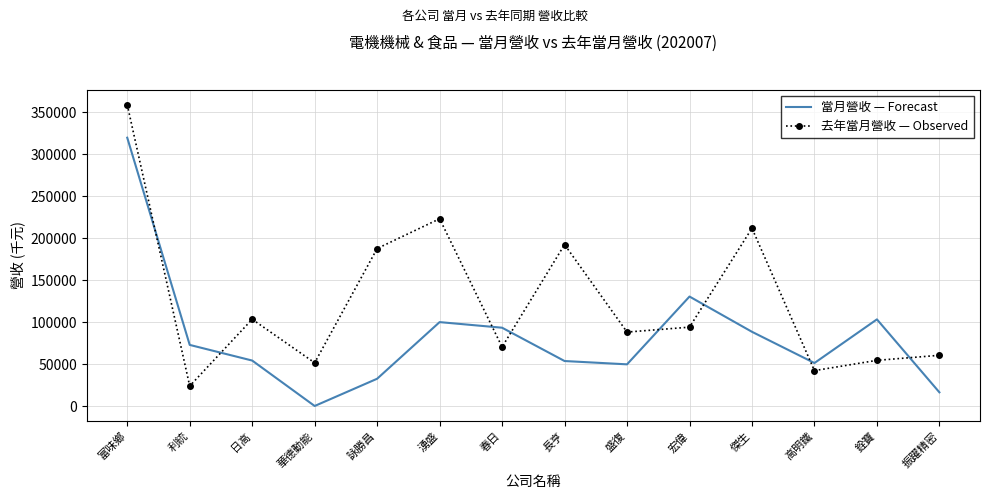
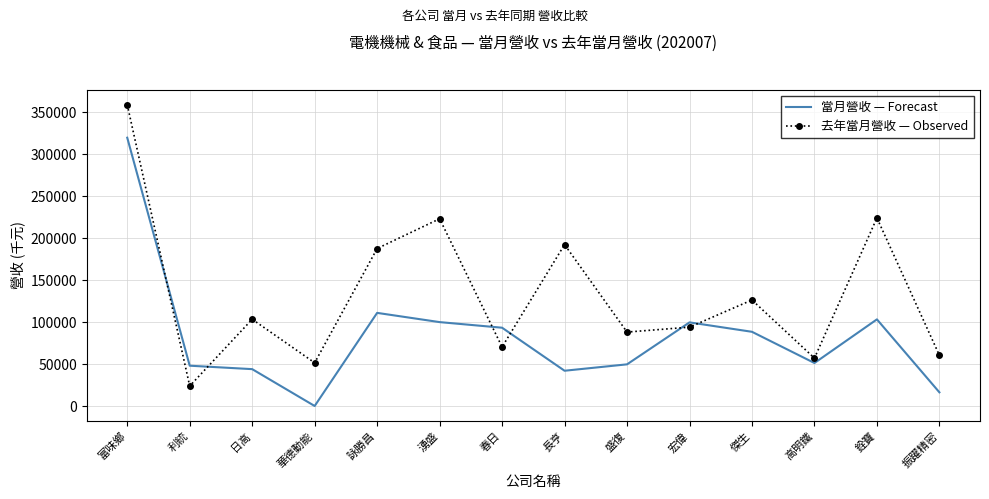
  {
    "當月營收 — Forecast": {
      "富味鄉": 320000,
-     "利統": 70000,
-     "日高": 50000,
+     "利統": 50000,
+     "日高": 40000,
      "華德動能": 0,
-     "詠勝昌": 30000,
+     "詠勝昌": 110000,
      "湧盛": 100000,
      "春日": 90000,
-     "長亨": 50000,
+     "長亨": 40000,
      "盛復": 50000,
-     "宏偉": 130000,
+     "宏偉": 100000,
      "傑生": 90000,
      "高明鐵": 50000,
      "銓寶": 100000,
      "振躍精密": 20000
    },
    "去年當月營收 — Observed": {
      "富味鄉": 360000,
      "利統": 20000,
      "日高": 100000,
      "華德動能": 50000,
      "詠勝昌": 190000,
      "湧盛": 220000,
      "春日": 70000,
      "長亨": 190000,
      "盛復": 90000,
      "宏偉": 90000,
-     "傑生": 210000,
-     "高明鐵": 40000,
-     "銓寶": 50000,
+     "傑生": 130000,
+     "高明鐵": 60000,
+     "銓寶": 220000,
      "振躍精密": 60000
    }
  }
